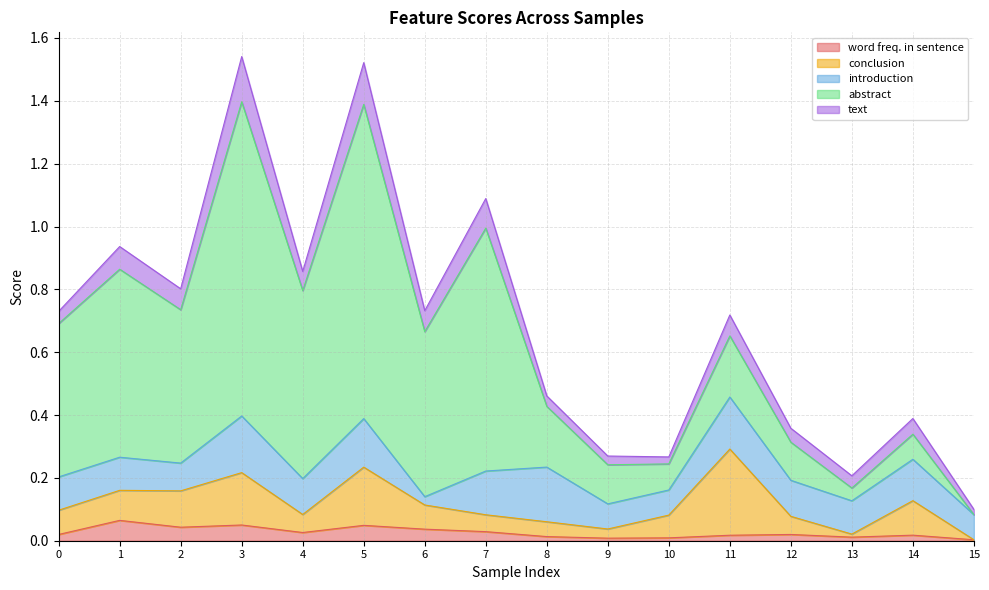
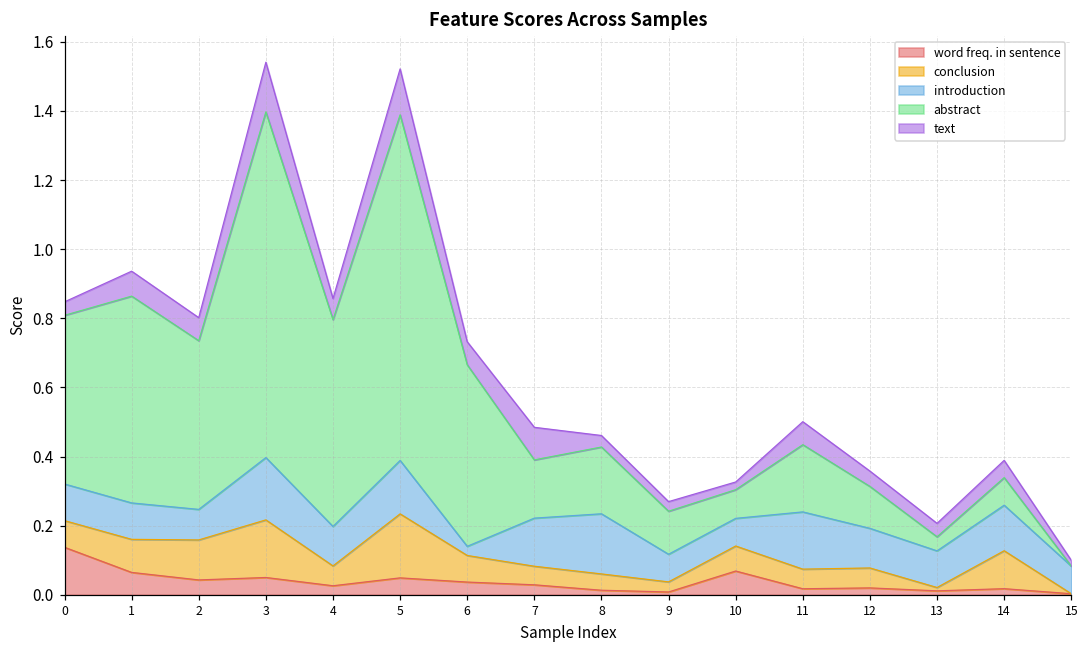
  {
    "word freq. in sentence": {
-     "0": 0.02,
+     "0": 0.14,
      "1": 0.06,
      "2": 0.04,
      "3": 0.05,
      "4": 0.03,
      "5": 0.05,
      "6": 0.04,
      "7": 0.03,
      "8": 0.01,
      "9": 0.01,
-     "10": 0.01,
+     "10": 0.07,
      "11": 0.02,
      "12": 0.02,
      "13": 0.01,
      "14": 0.02
    },
    "conclusion": {
      "0": 0.08,
      "1": 0.10,
      "2": 0.12,
      "3": 0.17,
      "4": 0.06,
      "5": 0.19,
      "6": 0.08,
      "7": 0.05,
      "8": 0.05,
      "9": 0.03,
      "10": 0.07,
-     "11": 0.27,
+     "11": 0.06,
      "12": 0.06,
      "13": 0.01,
      "14": 0.11
    },
    "introduction": {
      "0": 0.11,
      "1": 0.11,
      "2": 0.09,
      "3": 0.18,
      "4": 0.11,
      "5": 0.15,
      "6": 0.03,
      "7": 0.14,
      "8": 0.17,
      "9": 0.08,
      "10": 0.08,
      "11": 0.17,
      "12": 0.11,
      "13": 0.11,
      "14": 0.13
    },
    "abstract": {
      "0": 0.49,
      "1": 0.60,
      "2": 0.49,
      "3": 1.00,
      "4": 0.60,
      "5": 1.00,
      "6": 0.53,
-     "7": 0.77,
+     "7": 0.17,
      "8": 0.19,
      "9": 0.12,
      "10": 0.08,
      "11": 0.19,
      "12": 0.12,
      "13": 0.04,
      "14": 0.08
    },
    "text": {
      "0": 0.04,
      "1": 0.07,
      "2": 0.07,
      "3": 0.14,
      "4": 0.06,
      "5": 0.13,
      "6": 0.07,
      "7": 0.09,
      "8": 0.03,
      "9": 0.03,
      "10": 0.02,
      "11": 0.07,
      "12": 0.04,
      "13": 0.04,
      "14": 0.05,
      "15": 0.02
    }
  }
